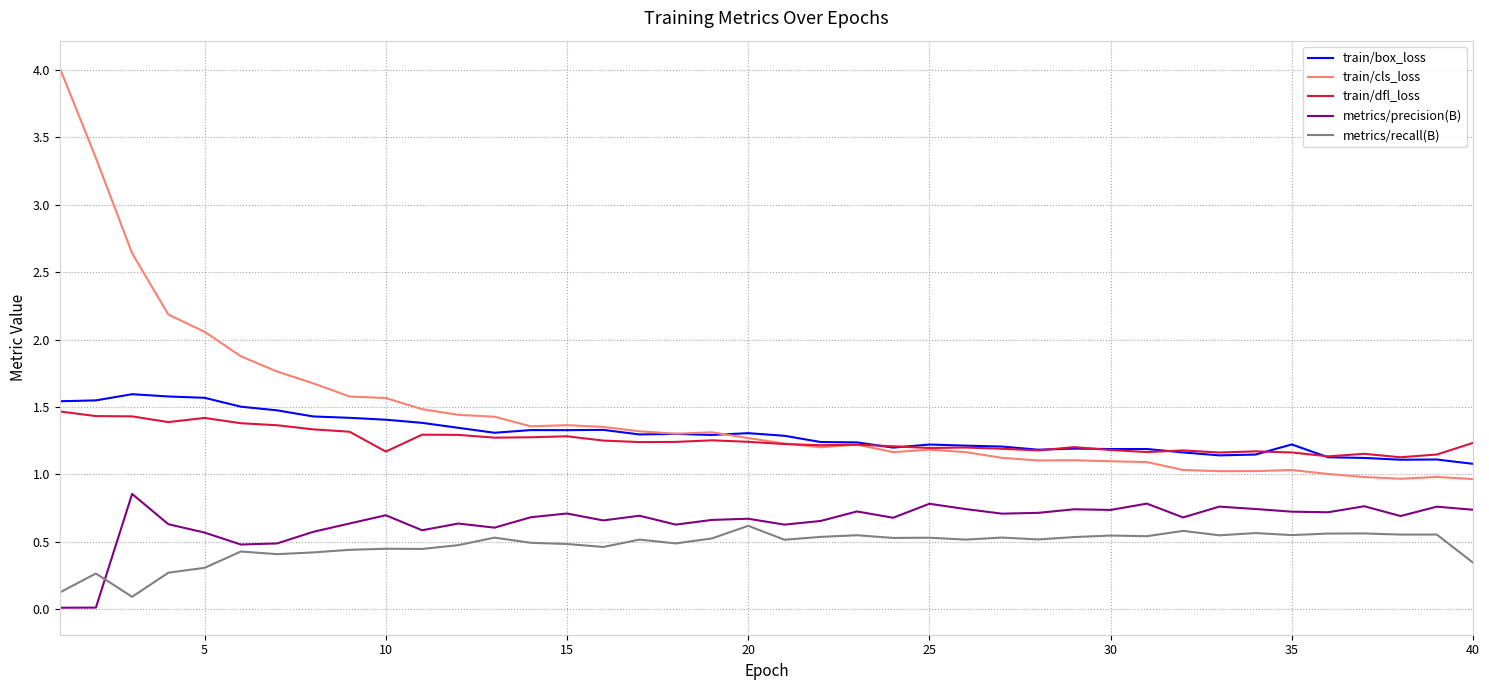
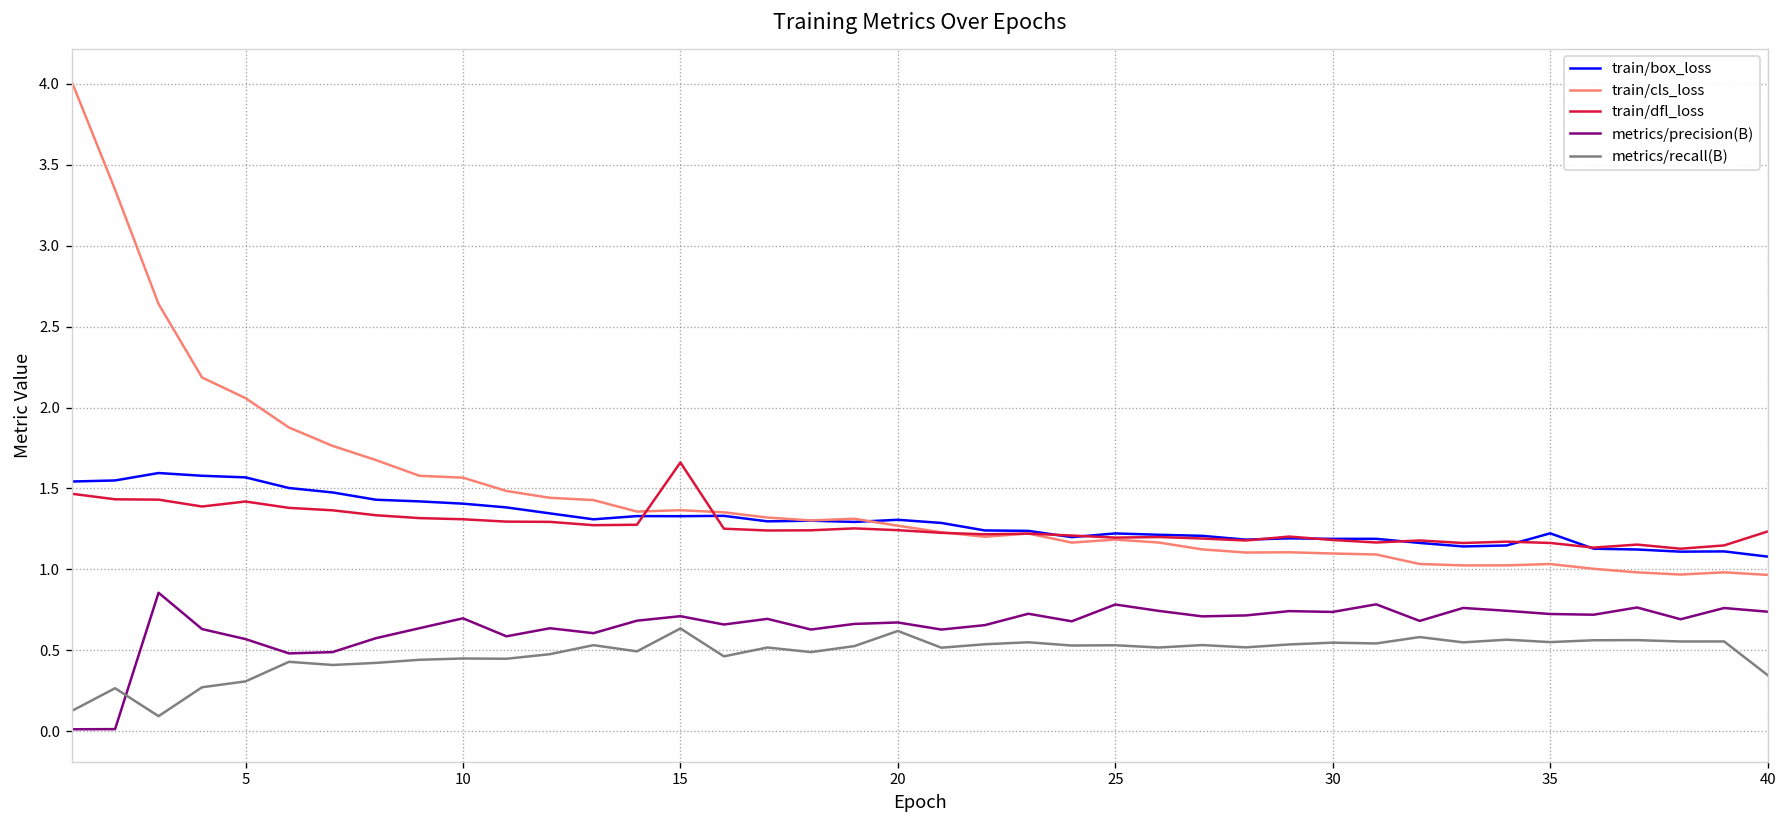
  {
    "train/box_loss": {
      "5": 1.57,
      "10": 1.41,
      "15": 1.33,
      "20": 1.31,
      "25": 1.22,
      "35": 1.22,
      "40": 1.08
    },
    "train/cls_loss": {
      "5": 2.06,
      "10": 1.57,
      "15": 1.37,
      "20": 1.27,
      "30": 1.10,
      "35": 1.03,
      "40": 0.97
    },
    "train/dfl_loss": {
      "5": 1.42,
-     "10": 1.17,
-     "15": 1.28,
+     "10": 1.31,
+     "15": 1.66,
      "20": 1.24,
      "35": 1.16,
      "40": 1.23
    },
    "metrics/precision(B)": {
      "5": 0.57,
      "10": 0.70,
      "15": 0.71,
      "20": 0.67,
      "25": 0.78,
      "30": 0.74,
      "35": 0.72,
      "40": 0.74
    },
    "metrics/recall(B)": {
      "5": 0.31,
      "10": 0.45,
-     "15": 0.48,
+     "15": 0.64,
      "20": 0.62,
      "25": 0.53,
      "30": 0.55,
      "35": 0.55,
      "40": 0.35
    }
  }
